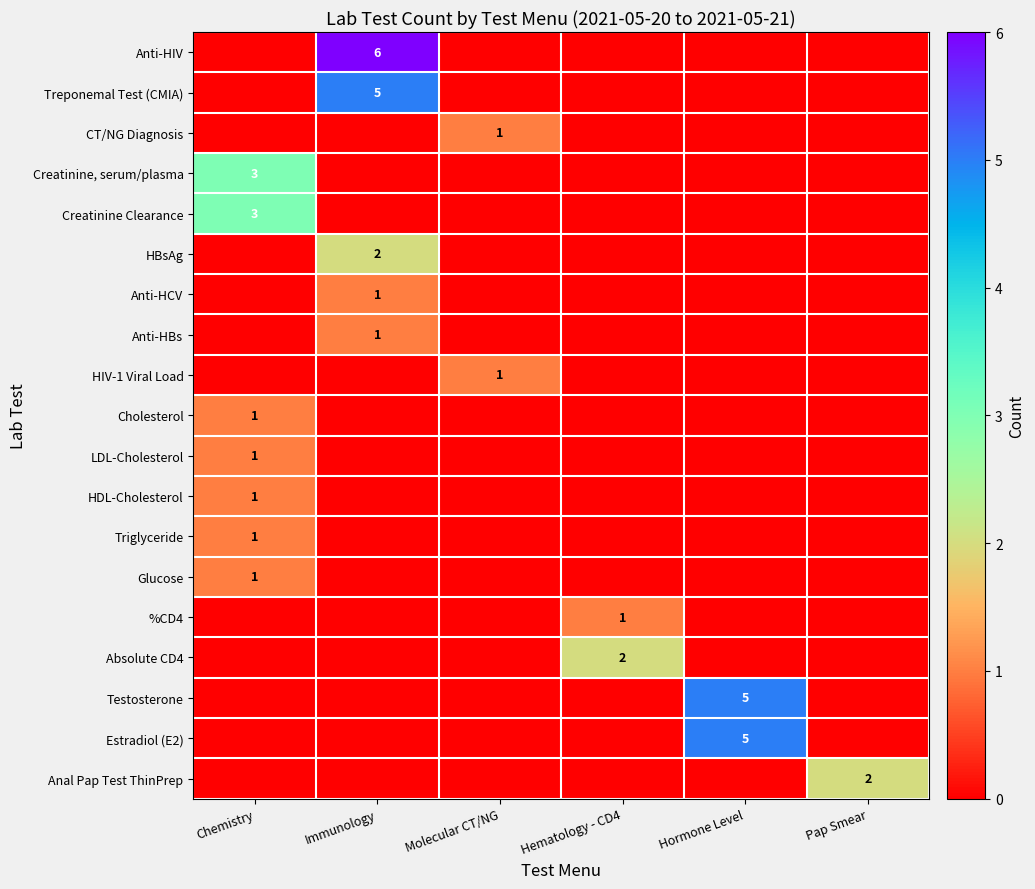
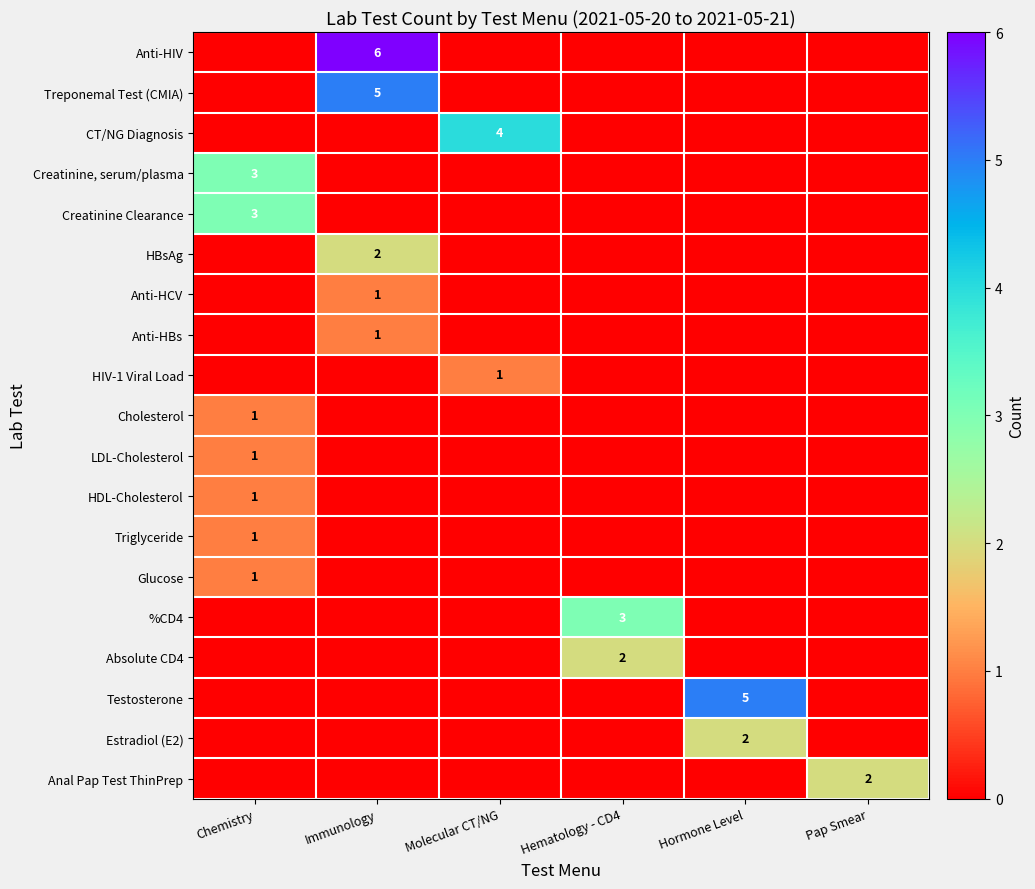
  {
    "Anti-HIV": {
      "Immunology": 6
    },
    "Treponemal Test (CMIA)": {
      "Immunology": 5
    },
    "CT/NG Diagnosis": {
-     "Molecular CT/NG": 1
+     "Molecular CT/NG": 4
    },
    "Creatinine, serum/plasma": {
      "Chemistry": 3
    },
    "Creatinine Clearance": {
      "Chemistry": 3
    },
    "HBsAg": {
      "Immunology": 2
    },
    "Anti-HCV": {
      "Immunology": 1
    },
    "Anti-HBs": {
      "Immunology": 1
    },
    "HIV-1 Viral Load": {
      "Molecular CT/NG": 1
    },
    "Cholesterol": {
      "Chemistry": 1
    },
    "LDL-Cholesterol": {
      "Chemistry": 1
    },
    "HDL-Cholesterol": {
      "Chemistry": 1
    },
    "Triglyceride": {
      "Chemistry": 1
    },
    "Glucose": {
      "Chemistry": 1
    },
    "%CD4": {
-     "Hematology - CD4": 1
+     "Hematology - CD4": 3
    },
    "Absolute CD4": {
      "Hematology - CD4": 2
    },
    "Testosterone": {
      "Hormone Level": 5
    },
    "Estradiol (E2)": {
-     "Hormone Level": 5
+     "Hormone Level": 2
    },
    "Anal Pap Test ThinPrep": {
      "Pap Smear": 2
    }
  }
